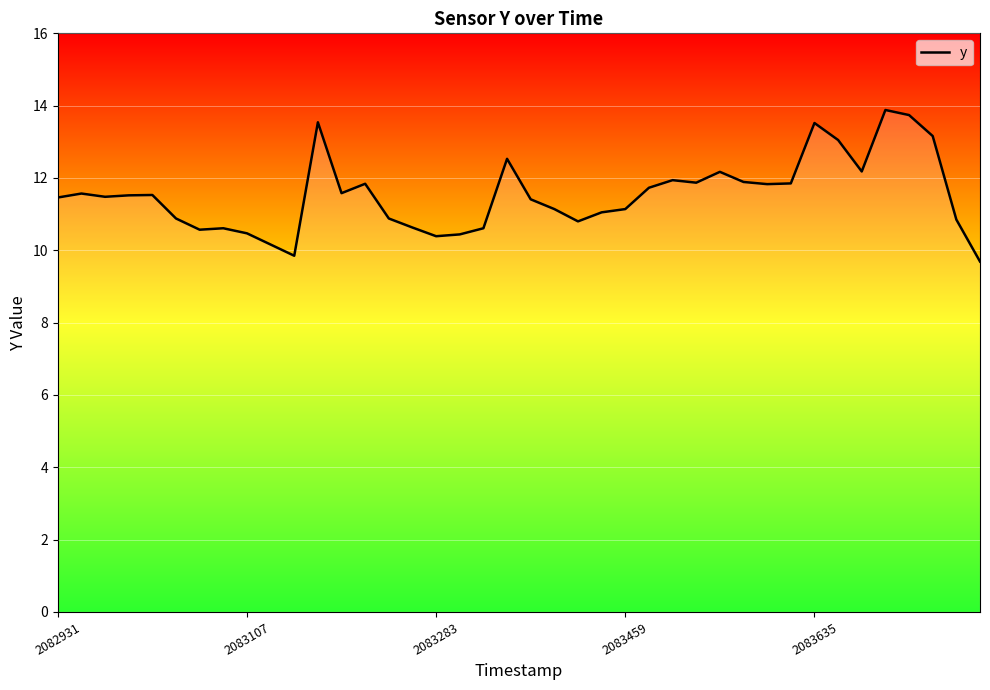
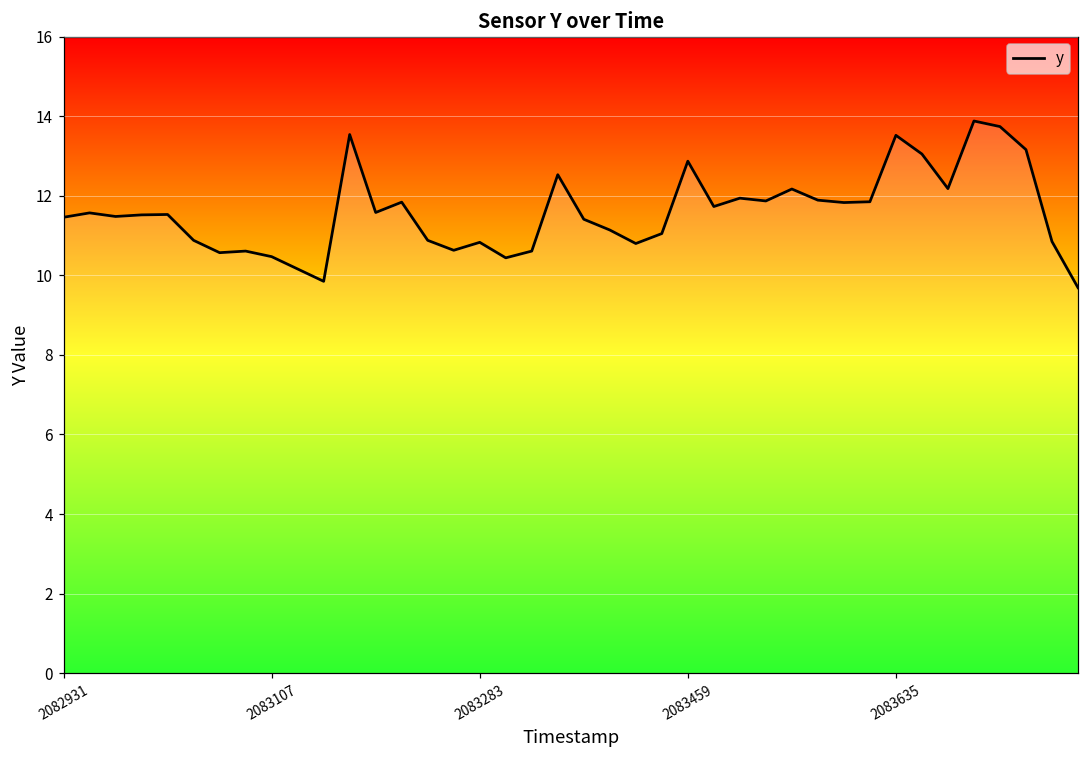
  {
    "2082931": 11.5,
    "2083107": 10.5,
-   "2083283": 10.4,
-   "2083459": 11.1,
+   "2083283": 10.8,
+   "2083459": 12.9,
    "2083635": 13.5
  }
